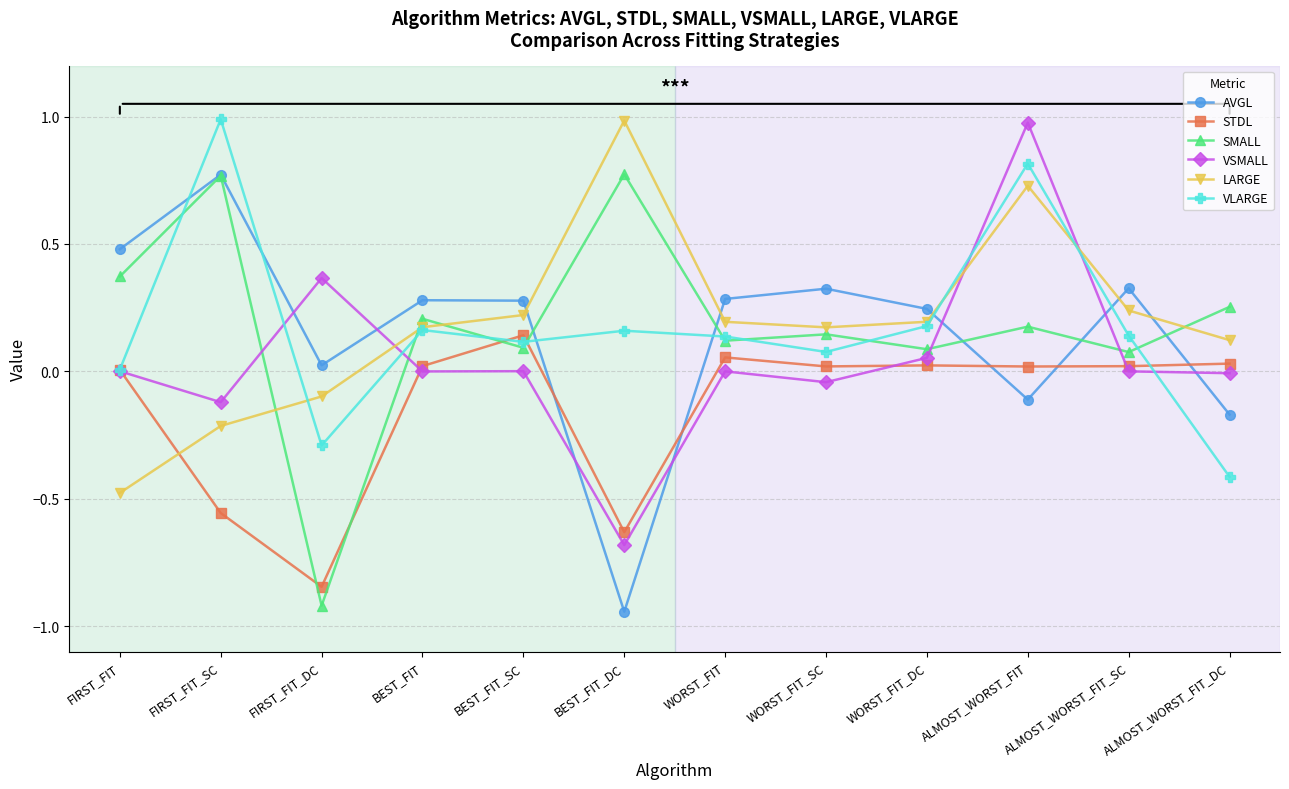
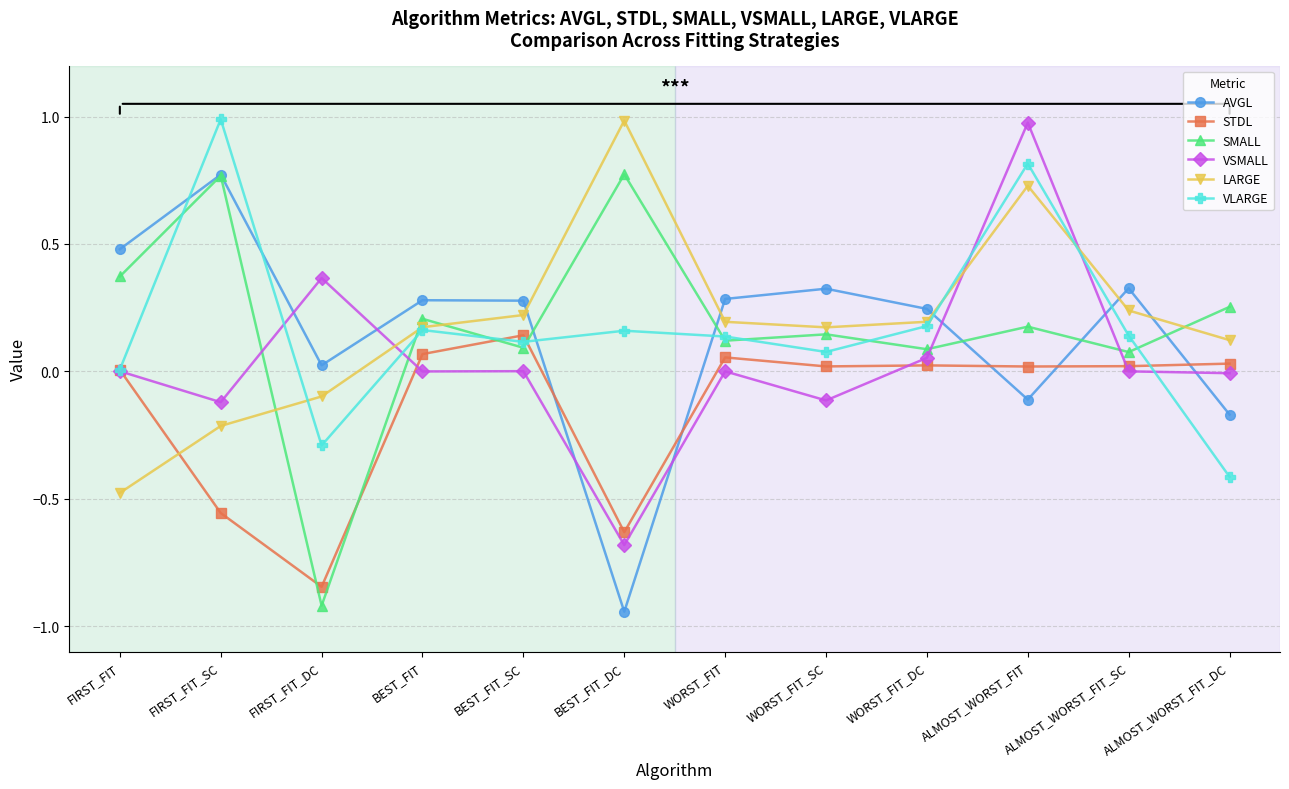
  {
    "AVGL": {
      "FIRST_FIT": 0.48,
      "FIRST_FIT_DC": 0.02,
      "BEST_FIT": 0.28,
      "BEST_FIT_SC": 0.28,
      "BEST_FIT_DC": -0.94,
      "WORST_FIT": 0.28,
      "WORST_FIT_SC": 0.32,
      "WORST_FIT_DC": 0.25,
      "ALMOST_WORST_FIT": -0.11,
      "ALMOST_WORST_FIT_SC": 0.33,
      "ALMOST_WORST_FIT_DC": -0.17
    },
    "STDL": {
      "FIRST_FIT_SC": -0.56,
      "FIRST_FIT_DC": -0.85,
-     "BEST_FIT": 0.02,
+     "BEST_FIT": 0.07,
      "BEST_FIT_SC": 0.14,
      "BEST_FIT_DC": -0.63,
      "WORST_FIT": 0.05,
      "WORST_FIT_SC": 0.02,
      "WORST_FIT_DC": 0.02,
      "ALMOST_WORST_FIT": 0.02,
      "ALMOST_WORST_FIT_SC": 0.02,
      "ALMOST_WORST_FIT_DC": 0.03
    },
    "SMALL": {
      "FIRST_FIT": 0.37,
      "FIRST_FIT_DC": -0.92,
      "BEST_FIT": 0.21,
      "BEST_FIT_SC": 0.09,
      "BEST_FIT_DC": 0.77,
      "WORST_FIT": 0.12,
      "WORST_FIT_SC": 0.15,
      "WORST_FIT_DC": 0.09,
      "ALMOST_WORST_FIT": 0.18,
      "ALMOST_WORST_FIT_SC": 0.08,
      "ALMOST_WORST_FIT_DC": 0.25
    },
    "VSMALL": {
      "FIRST_FIT_SC": -0.12,
      "FIRST_FIT_DC": 0.37,
      "BEST_FIT": 0.00,
      "BEST_FIT_SC": 0.00,
      "BEST_FIT_DC": -0.68,
      "WORST_FIT": 0.00,
-     "WORST_FIT_SC": -0.04,
+     "WORST_FIT_SC": -0.11,
      "WORST_FIT_DC": 0.05,
      "ALMOST_WORST_FIT": 0.98,
      "ALMOST_WORST_FIT_SC": 0.00,
      "ALMOST_WORST_FIT_DC": -0.01
    },
    "LARGE": {
      "FIRST_FIT": -0.48,
      "FIRST_FIT_SC": -0.21,
      "FIRST_FIT_DC": -0.10,
      "BEST_FIT": 0.17,
      "BEST_FIT_SC": 0.22,
      "BEST_FIT_DC": 0.98,
      "WORST_FIT": 0.19,
      "WORST_FIT_SC": 0.17,
      "WORST_FIT_DC": 0.19,
      "ALMOST_WORST_FIT": 0.73,
      "ALMOST_WORST_FIT_SC": 0.24,
      "ALMOST_WORST_FIT_DC": 0.12
    },
    "VLARGE": {
      "FIRST_FIT_SC": 0.99,
      "FIRST_FIT_DC": -0.29,
      "BEST_FIT": 0.16,
      "BEST_FIT_SC": 0.12,
      "BEST_FIT_DC": 0.16,
      "WORST_FIT": 0.14,
      "WORST_FIT_SC": 0.08,
      "WORST_FIT_DC": 0.18,
      "ALMOST_WORST_FIT": 0.82,
      "ALMOST_WORST_FIT_SC": 0.14,
      "ALMOST_WORST_FIT_DC": -0.41
    }
  }
